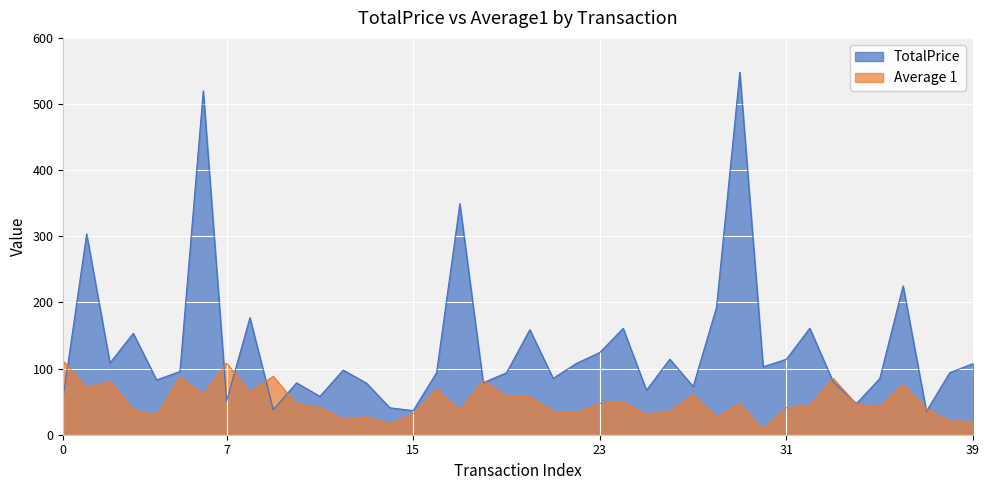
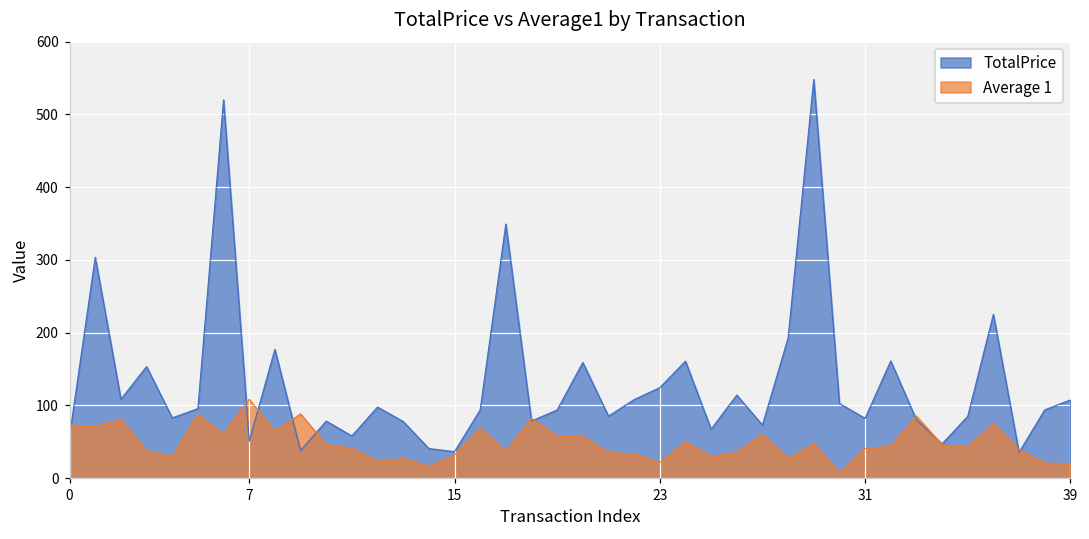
  {
    "TotalPrice": {
      "0": 60,
      "7": 50,
      "15": 40,
      "23": 120,
-     "31": 110,
+     "31": 80,
      "39": 110
    },
    "Average 1": {
-     "0": 110,
+     "0": 70,
      "7": 110,
      "15": 30,
-     "23": 50,
+     "23": 20,
      "31": 40,
      "39": 20
    }
  }
